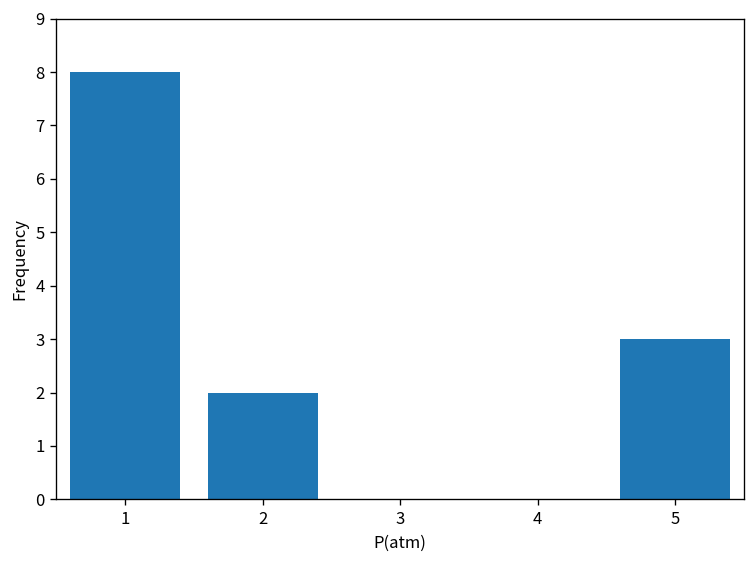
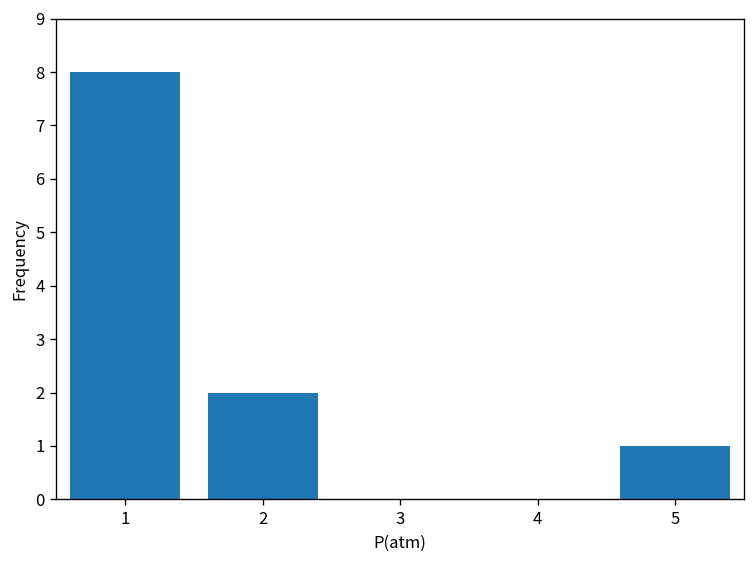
  {
    "1": 8,
    "2": 2,
    "3": 0,
    "4": 0,
-   "5": 3
+   "5": 1
  }
